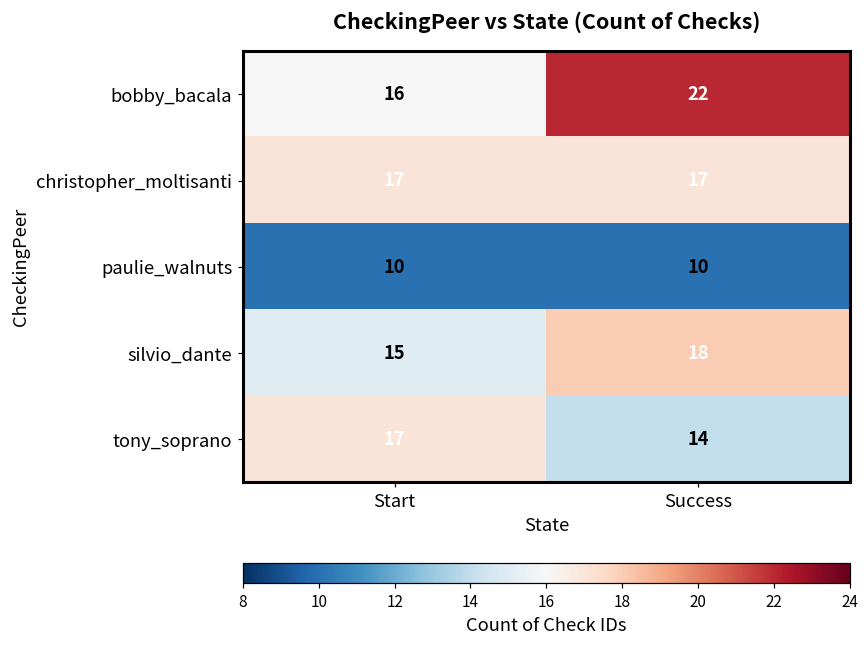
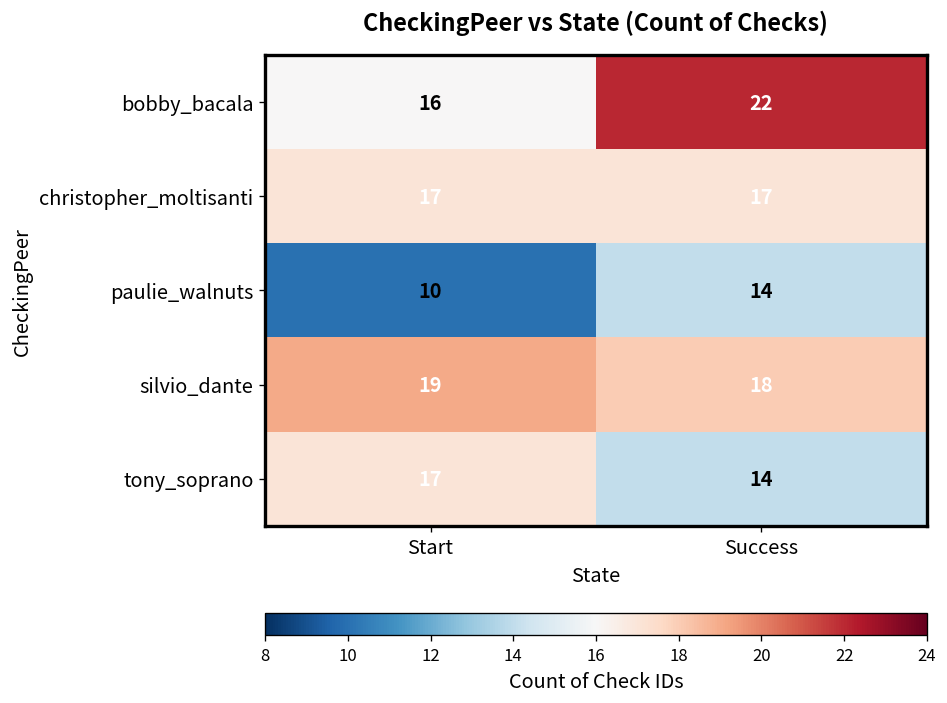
  {
    "bobby_bacala": {
      "Start": 16,
      "Success": 22
    },
    "paulie_walnuts": {
      "Start": 10,
-     "Success": 10
+     "Success": 14
    },
    "silvio_dante": {
-     "Start": 15,
+     "Start": 19,
      "Success": 18
    },
    "tony_soprano": {
      "Success": 14
    }
  }
